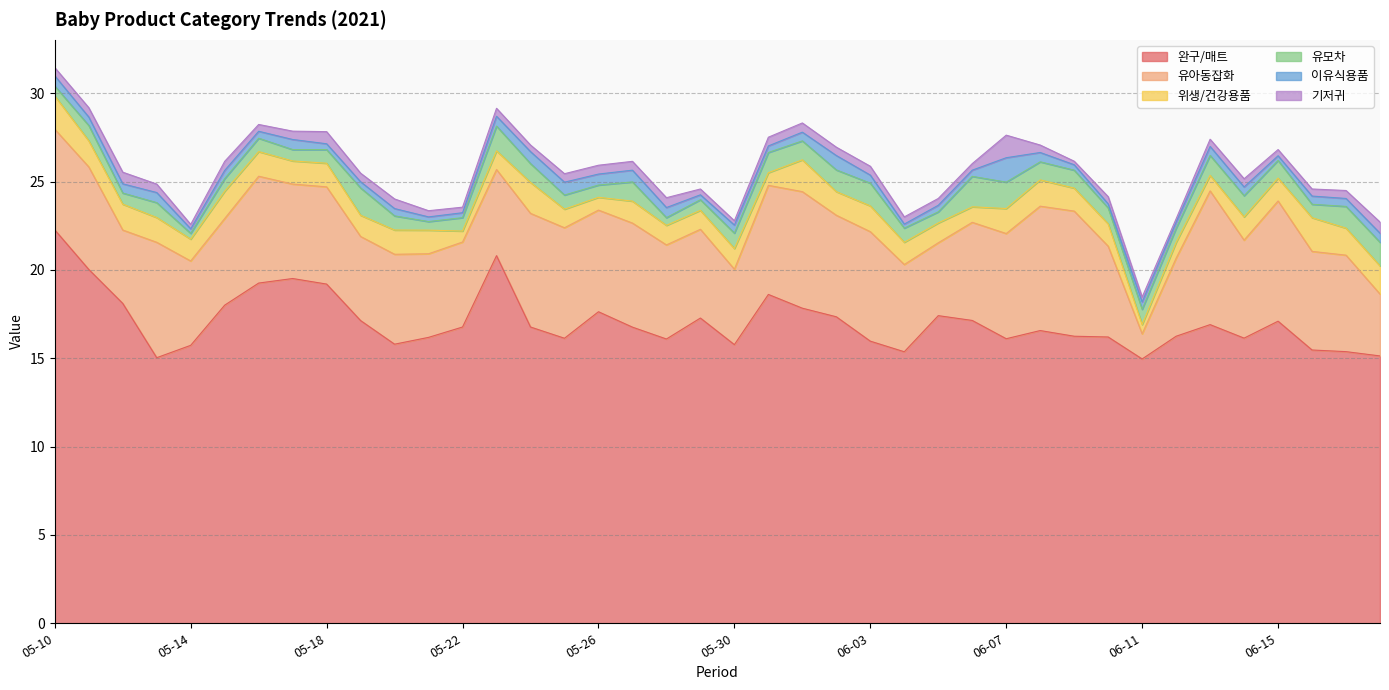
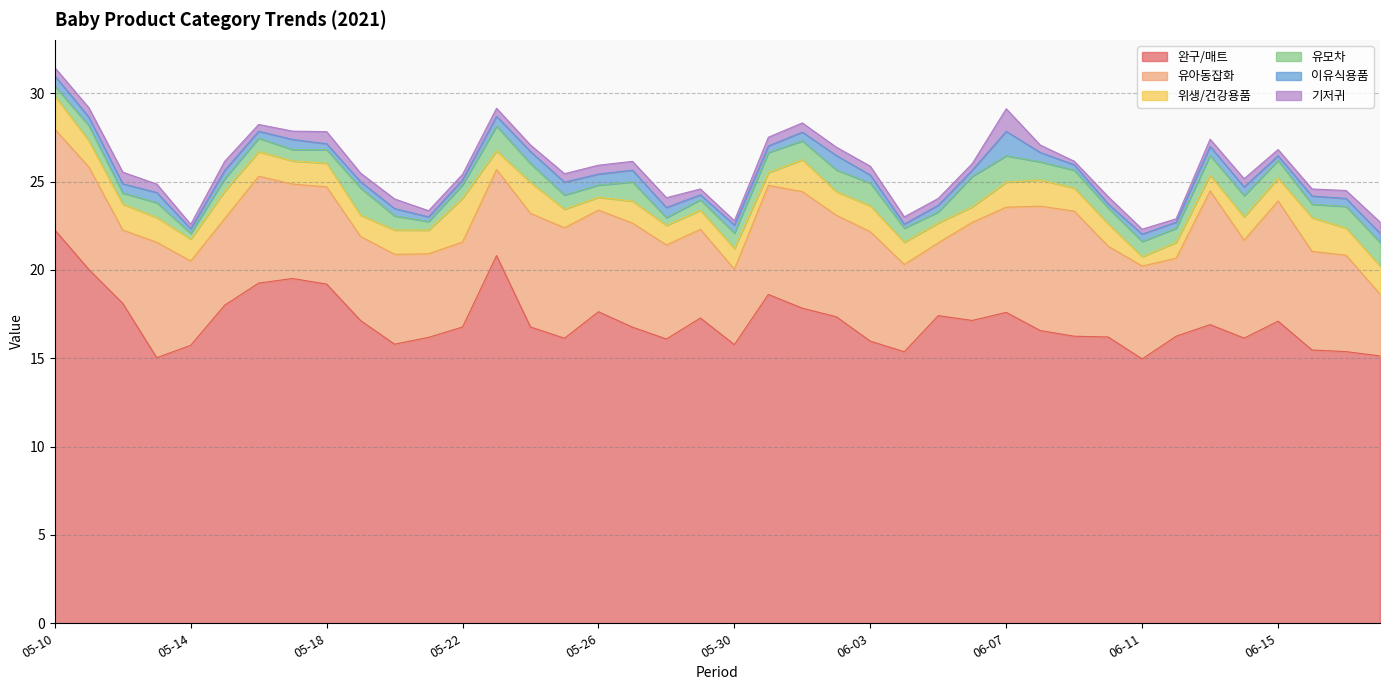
  {
    "완구/매트": {
      "05-10": 22.3,
      "05-14": 15.7,
      "05-18": 19.2,
      "05-22": 16.8,
      "05-26": 17.6,
      "05-30": 15.8,
      "06-03": 16.0,
-     "06-07": 16.1,
+     "06-07": 17.6,
      "06-11": 15.0,
      "06-15": 17.1
    },
    "유아동잡화": {
      "05-10": 5.7,
      "05-14": 4.8,
      "05-18": 5.5,
      "05-22": 4.8,
      "05-26": 5.8,
      "05-30": 4.3,
      "06-03": 6.2,
      "06-07": 6.0,
-     "06-11": 1.4,
+     "06-11": 5.3,
      "06-15": 6.8
    },
    "위생/건강용품": {
      "05-10": 1.9,
      "05-14": 1.2,
      "05-18": 1.3,
-     "05-22": 0.6,
+     "05-22": 2.5,
      "05-26": 0.7,
      "05-30": 1.2,
      "06-03": 1.5,
      "06-07": 1.4,
      "06-11": 0.5,
      "06-15": 1.3
    },
    "유모차": {
      "05-10": 0.6,
      "05-14": 0.3,
      "05-18": 0.8,
      "05-22": 0.8,
      "05-26": 0.7,
      "05-30": 0.9,
      "06-03": 1.3,
      "06-07": 1.5,
      "06-11": 0.9,
      "06-15": 1.0
    },
    "이유식용품": {
      "05-10": 0.6,
      "05-14": 0.3,
      "05-18": 0.3,
      "05-22": 0.3,
      "05-26": 0.6,
      "05-30": 0.5,
      "06-03": 0.5,
      "06-07": 1.4,
      "06-11": 0.4,
      "06-15": 0.3
    },
    "기저귀": {
      "05-10": 0.5,
      "05-14": 0.3,
      "05-18": 0.7,
      "05-22": 0.3,
      "05-26": 0.5,
      "05-30": 0.2,
      "06-03": 0.5,
      "06-07": 1.3,
      "06-11": 0.3,
      "06-15": 0.4
    }
  }
